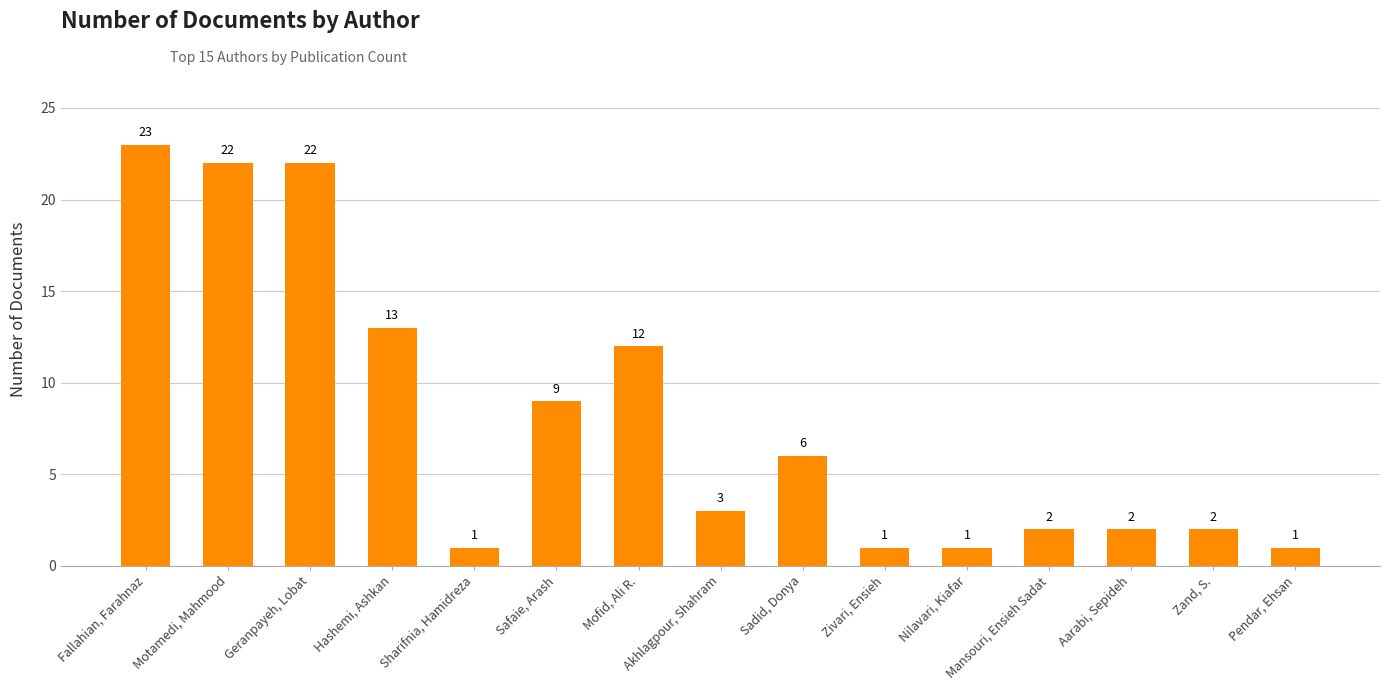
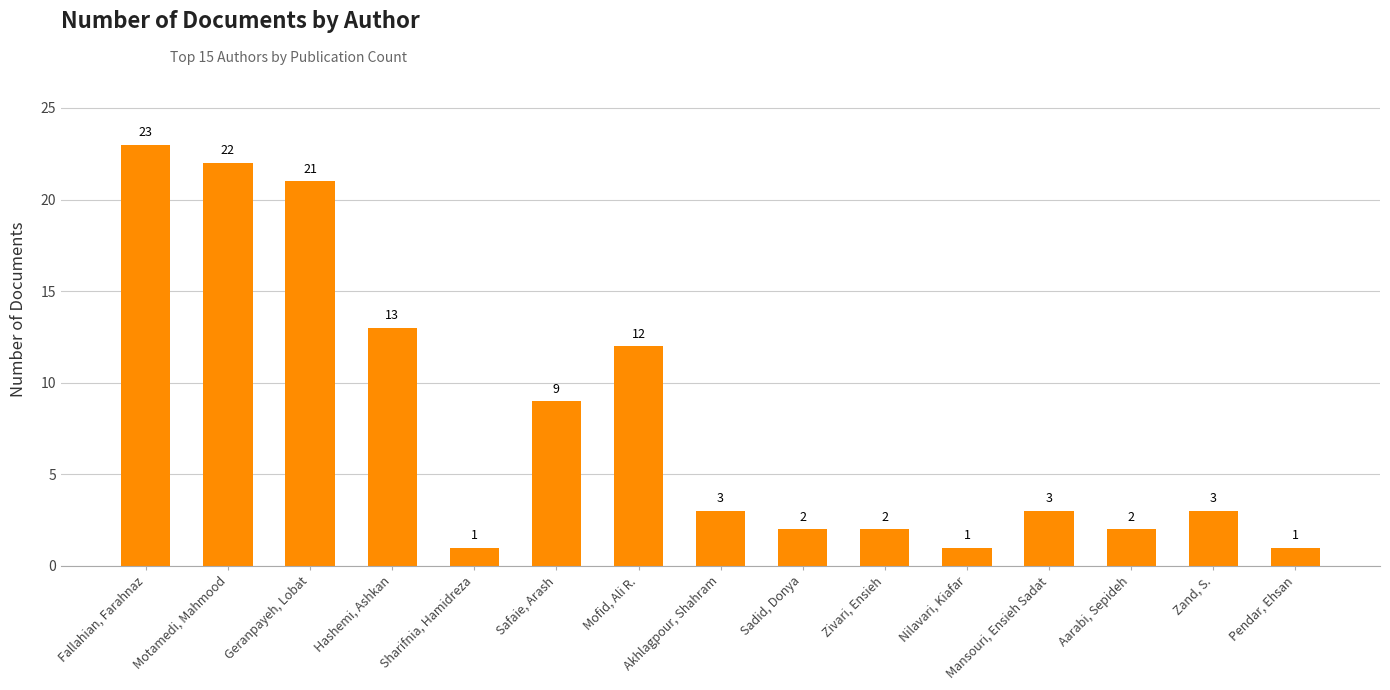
  {
    "Fallahian, Farahnaz": 23,
    "Motamedi, Mahmood": 22,
-   "Geranpayeh, Lobat": 22,
+   "Geranpayeh, Lobat": 21,
    "Hashemi, Ashkan": 13,
    "Sharifnia, Hamidreza": 1,
    "Safaie, Arash": 9,
    "Mofid, Ali R.": 12,
    "Akhlagpour, Shahram": 3,
-   "Sadid, Donya": 6,
-   "Zivari, Ensieh": 1,
+   "Sadid, Donya": 2,
+   "Zivari, Ensieh": 2,
    "Nilavari, Kiafar": 1,
-   "Mansouri, Ensieh Sadat": 2,
+   "Mansouri, Ensieh Sadat": 3,
    "Aarabi, Sepideh": 2,
-   "Zand, S.": 2,
+   "Zand, S.": 3,
    "Pendar, Ehsan": 1
  }
